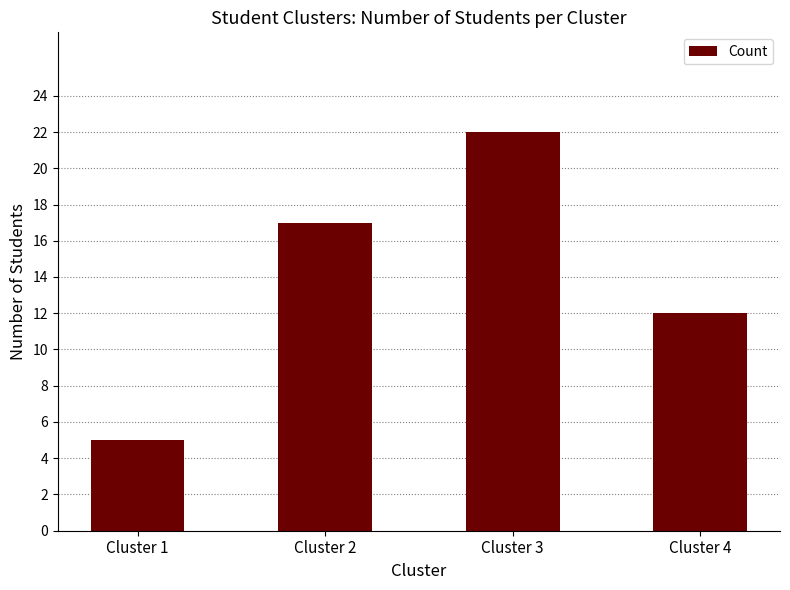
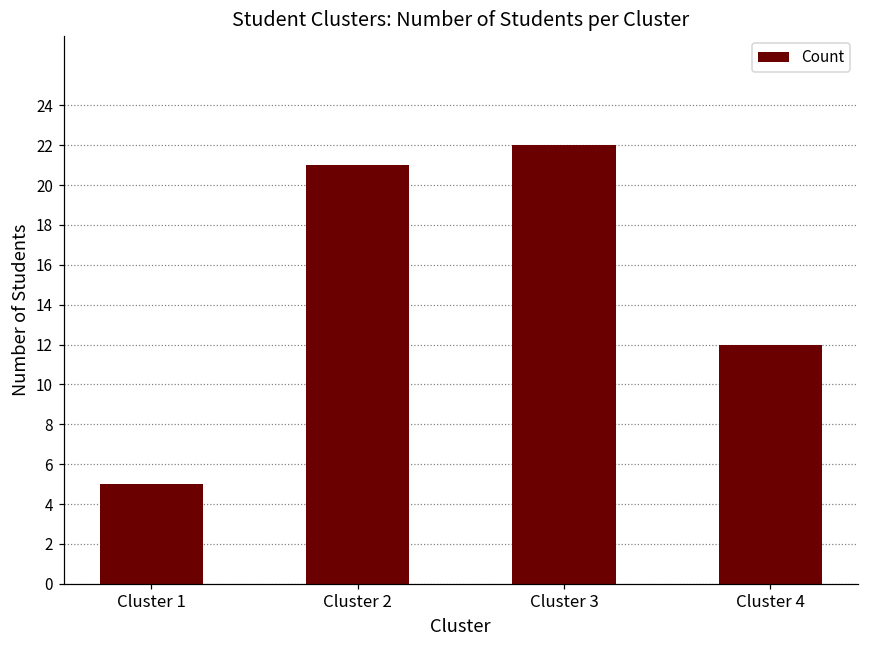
  {
    "Cluster 1": 5,
-   "Cluster 2": 17,
+   "Cluster 2": 21,
    "Cluster 3": 22,
    "Cluster 4": 12
  }
